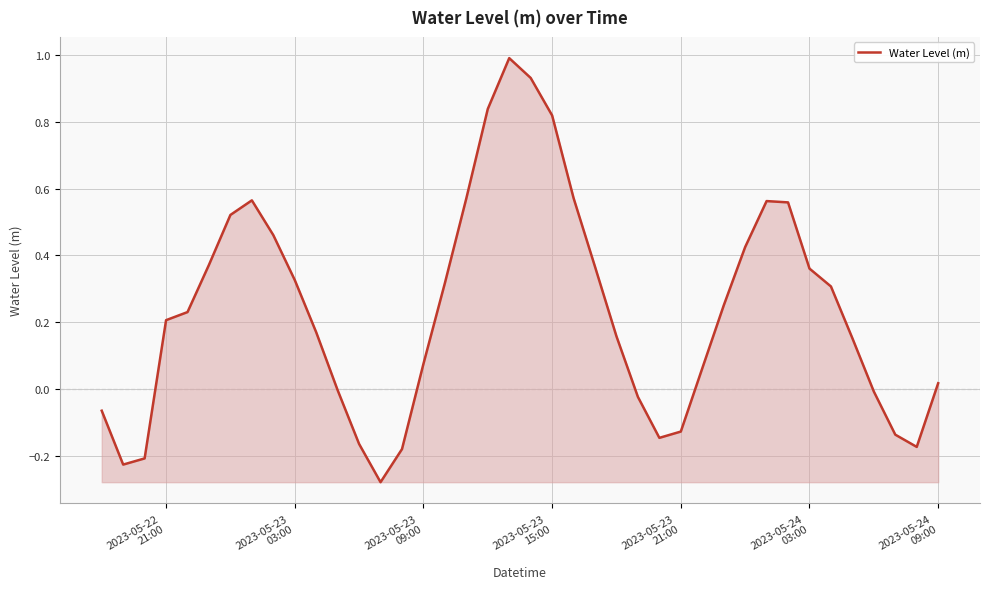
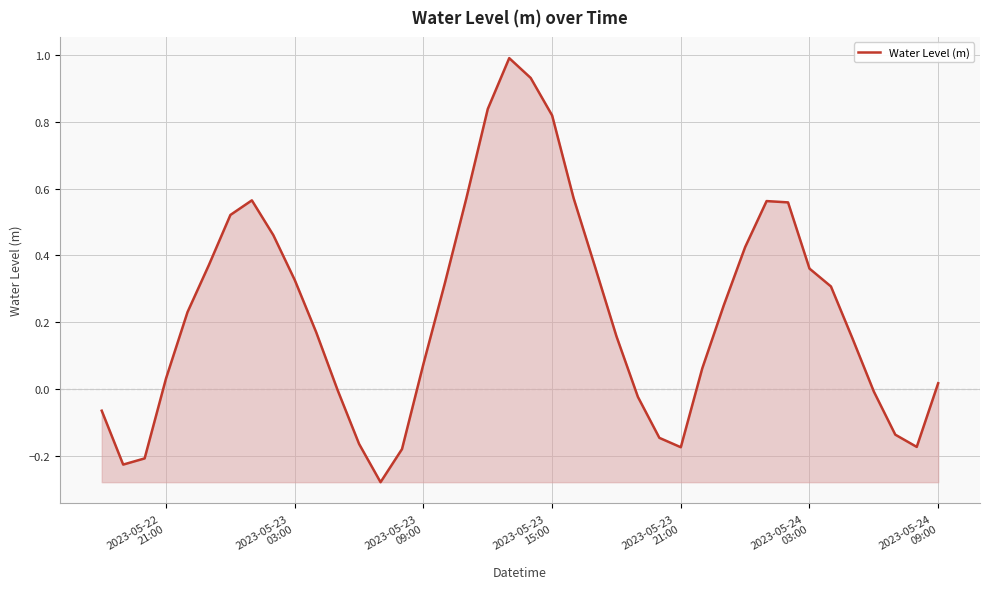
  {
-   "2023-05-22 21:00": 0.21,
+   "2023-05-22 21:00": 0.03,
    "2023-05-23 03:00": 0.33,
    "2023-05-23 09:00": 0.08,
    "2023-05-23 15:00": 0.82,
-   "2023-05-23 21:00": -0.13,
+   "2023-05-23 21:00": -0.17,
    "2023-05-24 03:00": 0.36,
    "2023-05-24 09:00": 0.02
  }
